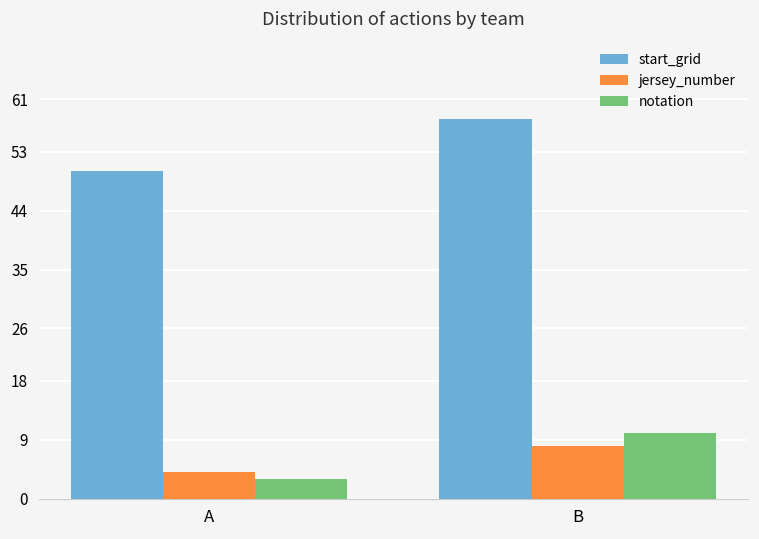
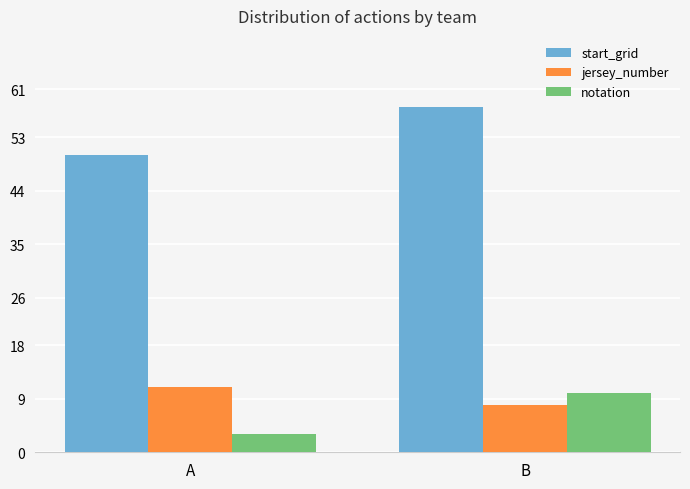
  {
    "start_grid": {
      "A": 50,
      "B": 58
    },
    "jersey_number": {
-     "A": 4,
+     "A": 11,
      "B": 8
    },
    "notation": {
      "A": 3,
      "B": 10
    }
  }
